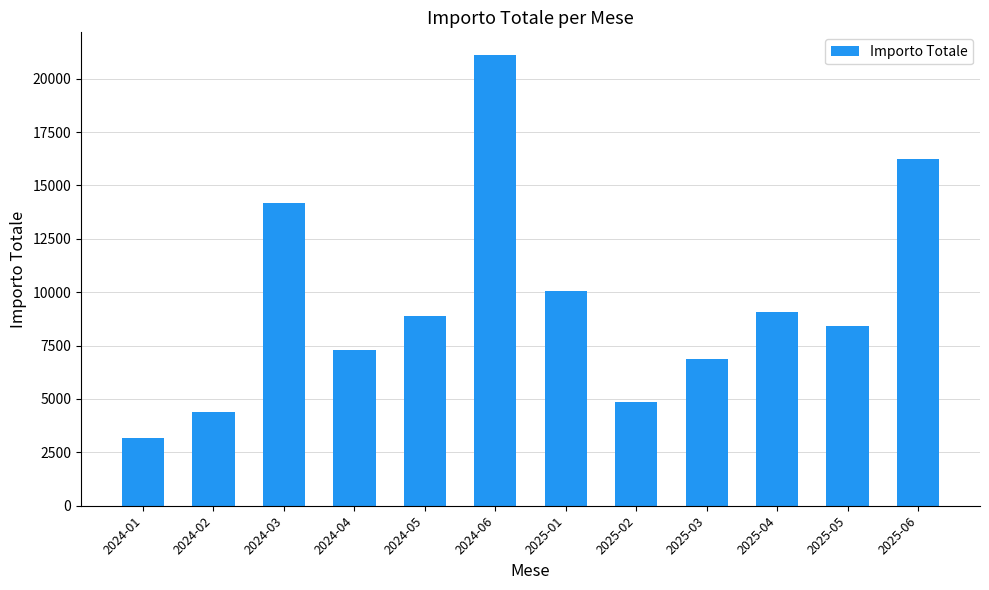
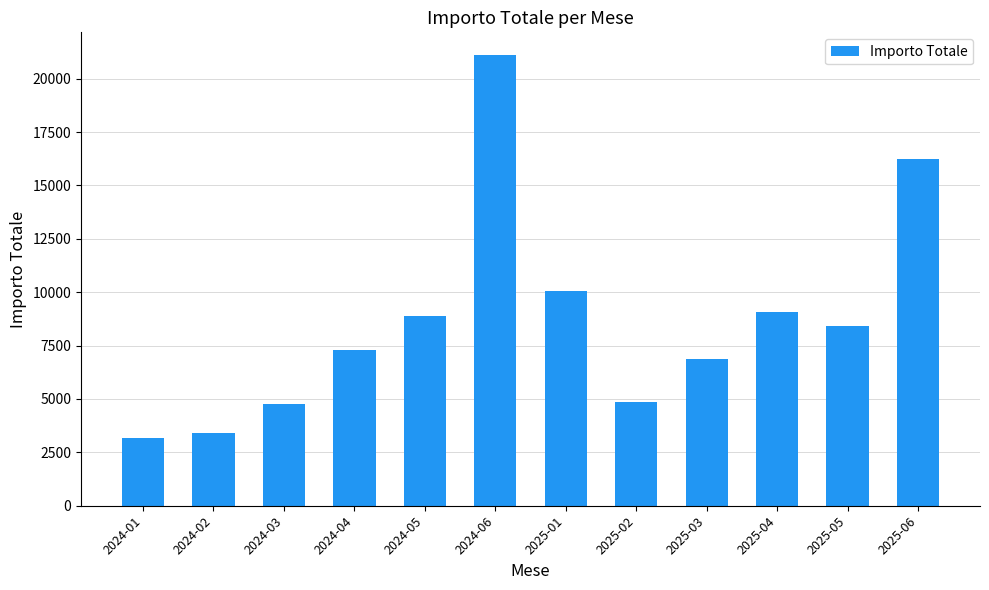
  {
    "2024-01": 3200,
-   "2024-02": 4400,
-   "2024-03": 14200,
+   "2024-02": 3400,
+   "2024-03": 4800,
    "2024-04": 7300,
    "2024-05": 8900,
    "2024-06": 21100,
    "2025-01": 10000,
    "2025-02": 4900,
    "2025-03": 6900,
    "2025-04": 9100,
    "2025-05": 8400,
    "2025-06": 16200
  }
